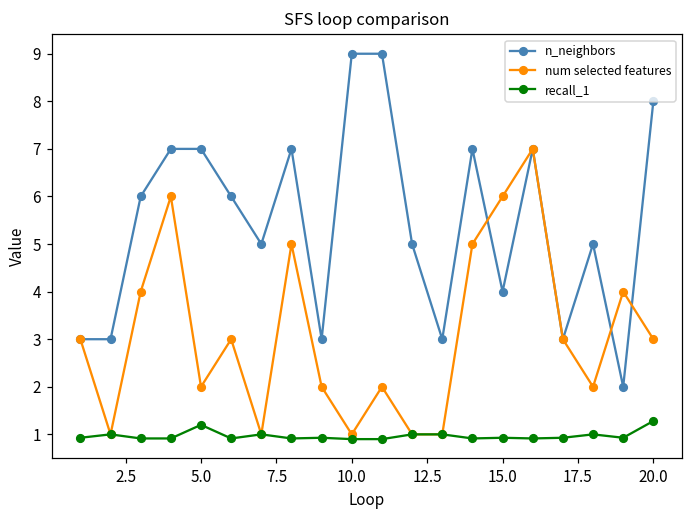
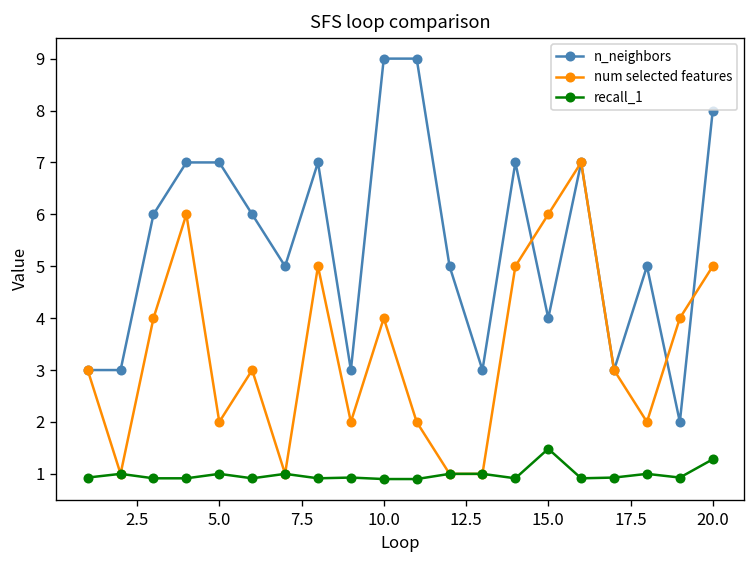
  {
    "n_neighbors": {
      "5.0": 7.0,
      "10.0": 9.0,
      "15.0": 4.0,
      "20.0": 8.0
    },
    "num selected features": {
      "5.0": 2,
-     "10.0": 1,
+     "10.0": 4,
      "15.0": 6,
-     "20.0": 3
+     "20.0": 5
    },
    "recall_1": {
-     "5.0": 1.2,
+     "5.0": 1.0,
      "10.0": 0.9,
-     "15.0": 0.9,
+     "15.0": 1.5,
      "20.0": 1.3
    }
  }
